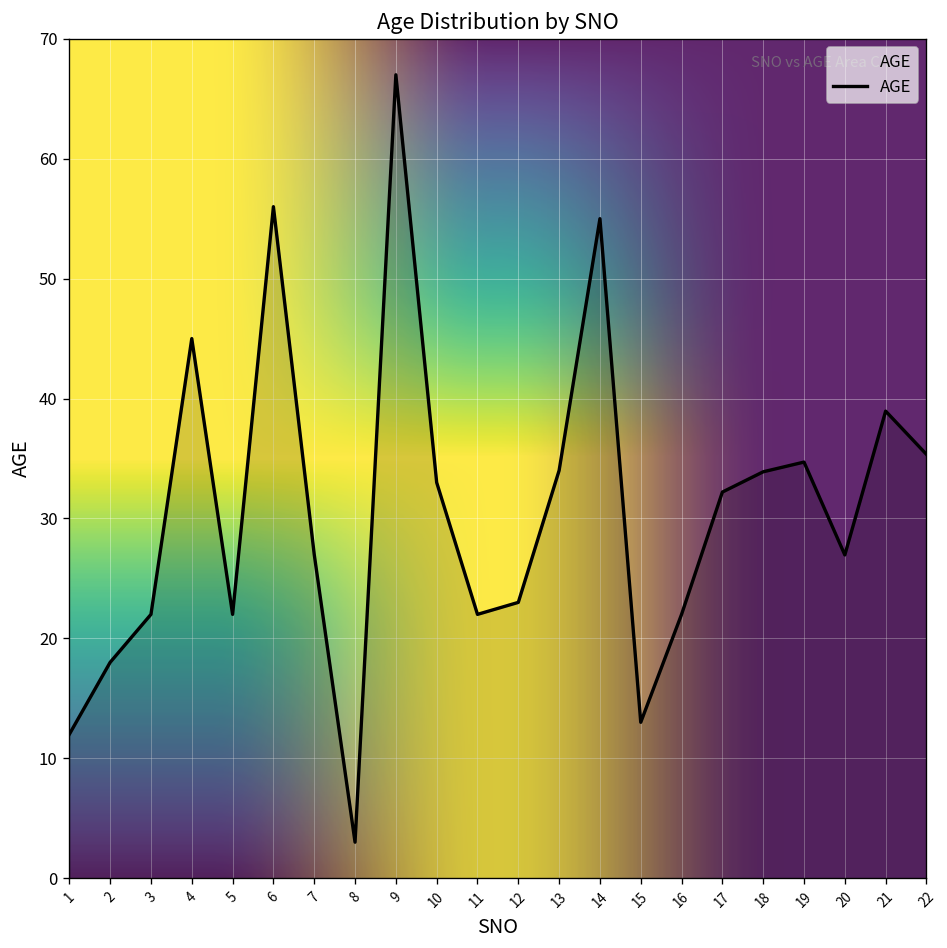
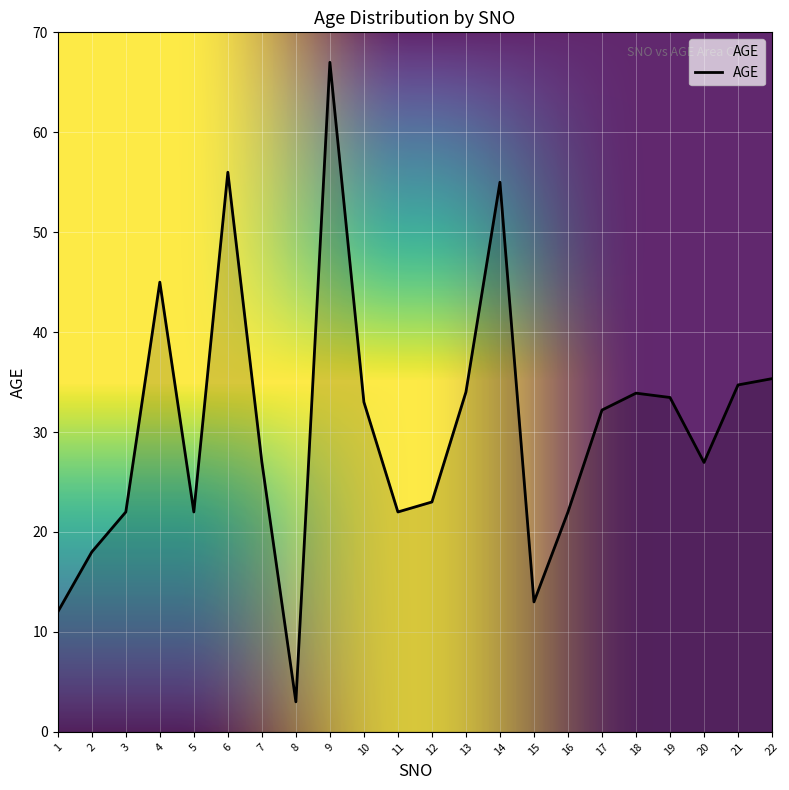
  {
    "1": 12,
    "2": 18,
    "3": 22,
    "4": 45,
    "5": 22,
    "6": 56,
    "7": 27,
    "8": 3,
    "9": 67,
    "10": 33,
    "11": 22,
    "12": 23,
    "13": 34,
    "14": 55,
    "15": 13,
    "16": 22,
    "17": 32,
    "18": 34,
-   "19": 35,
+   "19": 33,
    "20": 27,
-   "21": 39,
+   "21": 35,
    "22": 35
  }
